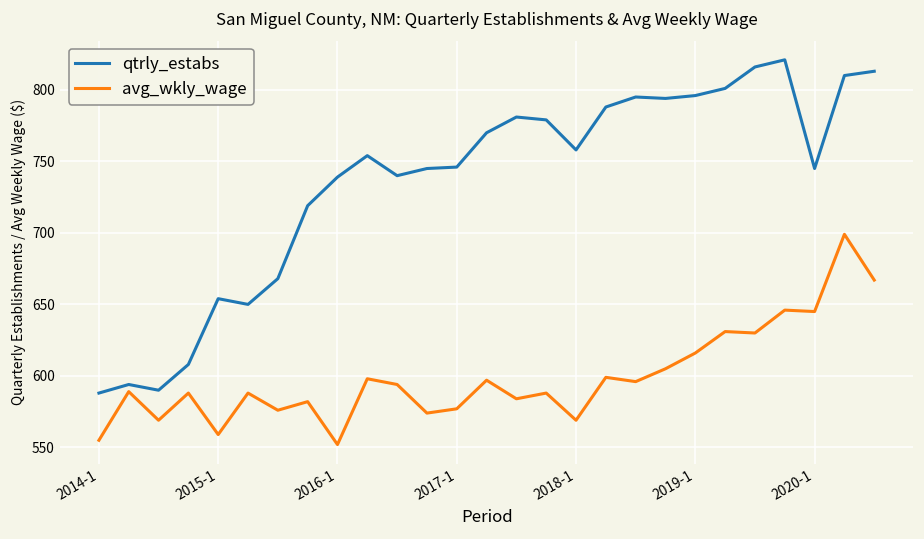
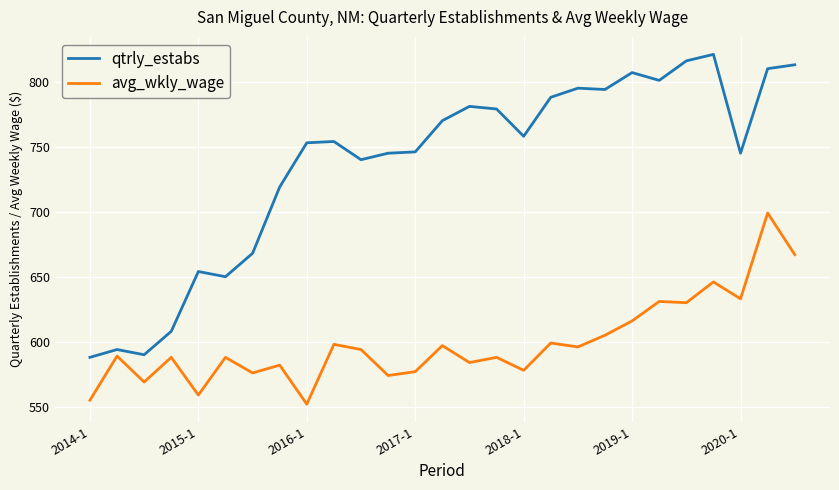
  {
    "qtrly_estabs": {
      "2014-1": 588,
      "2015-1": 654,
-     "2016-1": 739,
+     "2016-1": 753,
      "2017-1": 746,
      "2018-1": 758,
-     "2019-1": 796,
+     "2019-1": 807,
      "2020-1": 745
    },
    "avg_wkly_wage": {
      "2014-1": 555,
      "2015-1": 559,
      "2016-1": 552,
      "2017-1": 577,
-     "2018-1": 569,
+     "2018-1": 578,
      "2019-1": 616,
-     "2020-1": 645
+     "2020-1": 633
    }
  }
